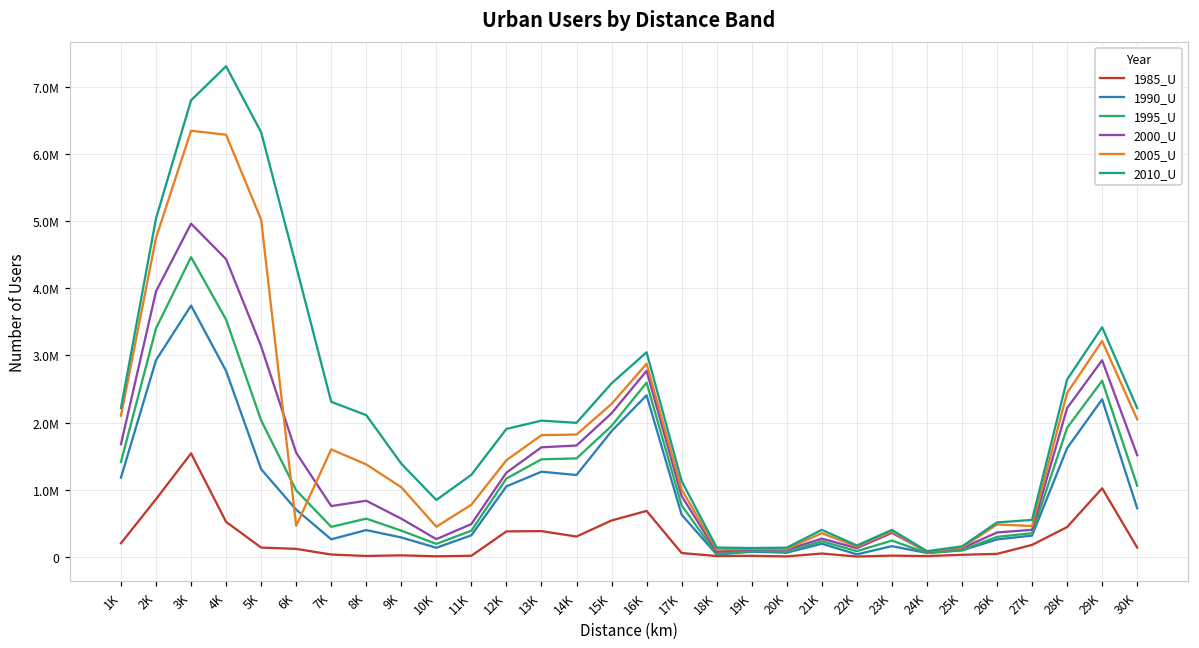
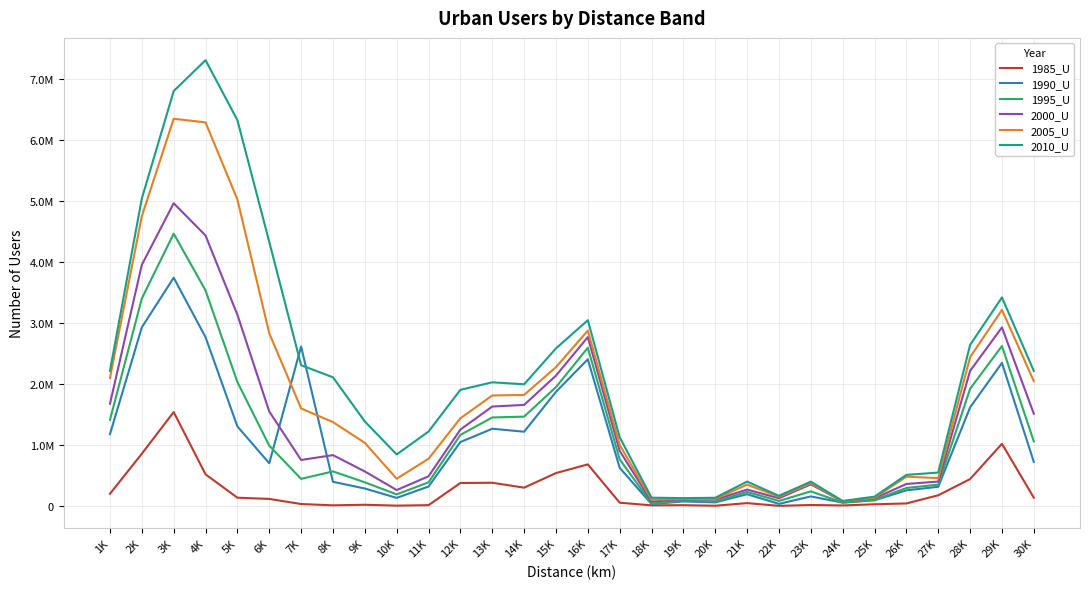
  {
    "1985_U": {
      "1K": 200000,
      "2K": 900000,
      "3K": 1500000,
      "4K": 500000,
      "5K": 100000,
      "6K": 100000,
      "7K": 0,
      "8K": 0,
      "9K": 0,
      "10K": 0,
      "11K": 0,
      "12K": 400000,
      "13K": 400000,
      "14K": 300000,
      "15K": 500000,
      "16K": 700000,
      "17K": 100000,
      "19K": 0,
      "20K": 0,
      "21K": 0,
      "23K": 0,
      "24K": 0,
      "25K": 0,
      "26K": 0,
      "27K": 200000,
      "28K": 400000,
      "29K": 1000000,
      "30K": 100000
    },
    "1990_U": {
      "1K": 1200000,
      "2K": 2900000,
      "3K": 3700000,
      "4K": 2800000,
      "5K": 1300000,
      "6K": 700000,
-     "7K": 300000,
+     "7K": 2600000,
      "8K": 400000,
      "9K": 300000,
      "10K": 100000,
      "11K": 300000,
      "12K": 1000000,
      "13K": 1300000,
      "14K": 1200000,
      "15K": 1900000,
      "16K": 2400000,
      "17K": 600000,
      "23K": 200000,
      "28K": 1600000,
      "29K": 2300000,
      "30K": 700000
    },
    "2000_U": {
      "1K": 1700000,
      "2K": 4000000,
      "3K": 5000000,
      "4K": 4400000,
      "5K": 3100000,
      "6K": 1500000,
      "7K": 800000,
      "8K": 800000,
      "9K": 600000,
      "10K": 300000,
      "11K": 500000,
      "12K": 1300000,
      "13K": 1600000,
      "14K": 1700000,
      "15K": 2100000,
      "16K": 2800000,
      "17K": 900000,
      "26K": 400000,
      "27K": 400000,
      "28K": 2200000,
      "29K": 2900000,
      "30K": 1500000
    },
    "2005_U": {
      "1K": 2100000,
      "2K": 4800000,
      "3K": 6400000,
      "4K": 6300000,
      "5K": 5000000,
-     "6K": 500000,
+     "6K": 2800000,
      "7K": 1600000,
      "8K": 1400000,
      "9K": 1000000,
      "10K": 400000,
      "11K": 800000,
      "12K": 1400000,
      "13K": 1800000,
      "14K": 1800000,
      "15K": 2300000,
      "16K": 2900000,
      "17K": 1000000,
      "21K": 400000,
      "27K": 500000,
      "28K": 2400000,
      "29K": 3200000,
      "30K": 2000000
    }
  }
